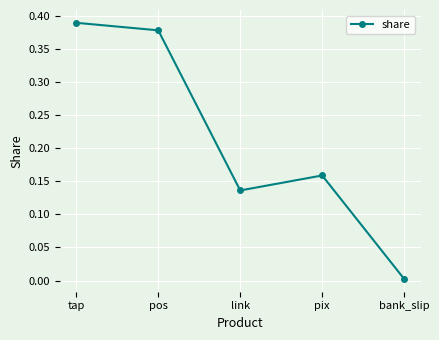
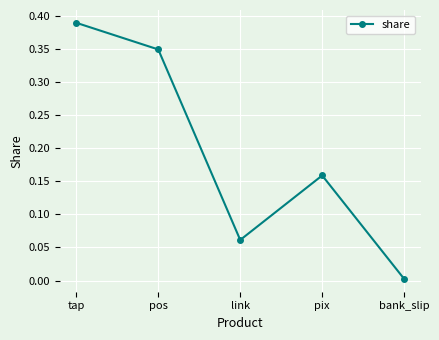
  {
    "tap": 0.39,
-   "pos": 0.38,
-   "link": 0.14,
+   "pos": 0.35,
+   "link": 0.06,
    "pix": 0.16,
    "bank_slip": 0.00
  }
